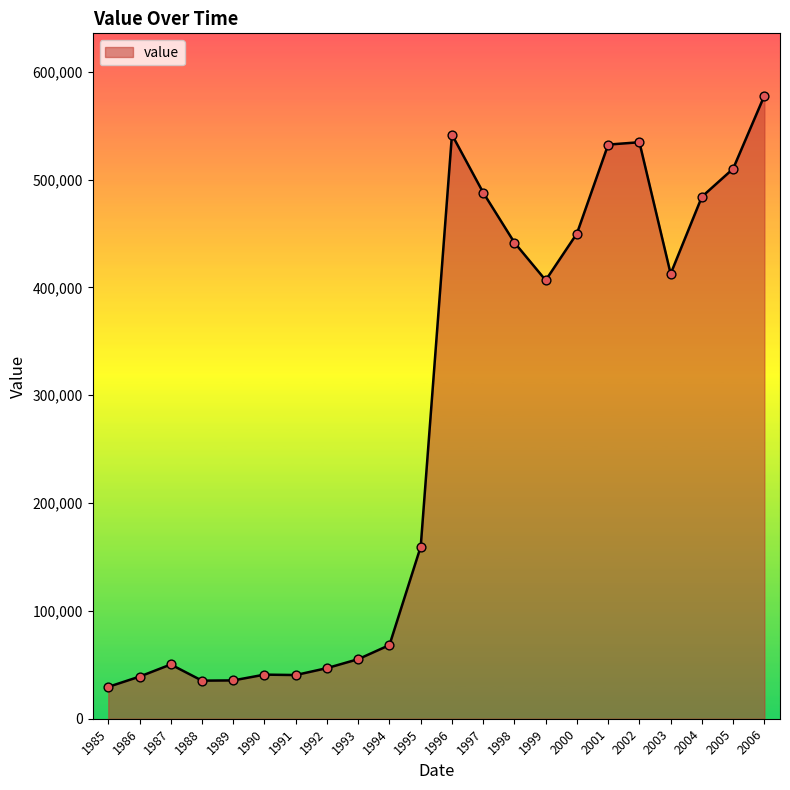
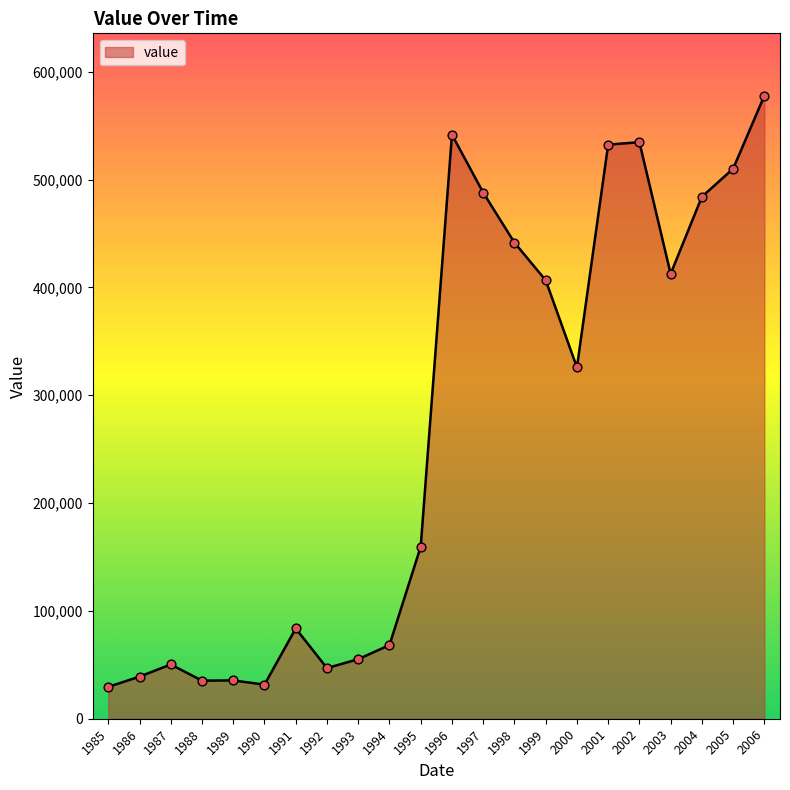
  {
    "1985": "30,000",
    "1986": "39,000",
    "1987": "50,000",
    "1988": "35,000",
    "1989": "36,000",
-   "1990": "41,000",
-   "1991": "41,000",
+   "1990": "32,000",
+   "1991": "84,000",
    "1992": "47,000",
    "1993": "55,000",
    "1994": "68,000",
    "1995": "160,000",
    "1996": "542,000",
    "1997": "488,000",
    "1998": "442,000",
    "1999": "407,000",
-   "2000": "450,000",
+   "2000": "326,000",
    "2001": "532,000",
    "2002": "535,000",
    "2003": "413,000",
    "2004": "484,000",
    "2005": "510,000",
    "2006": "578,000"
  }
